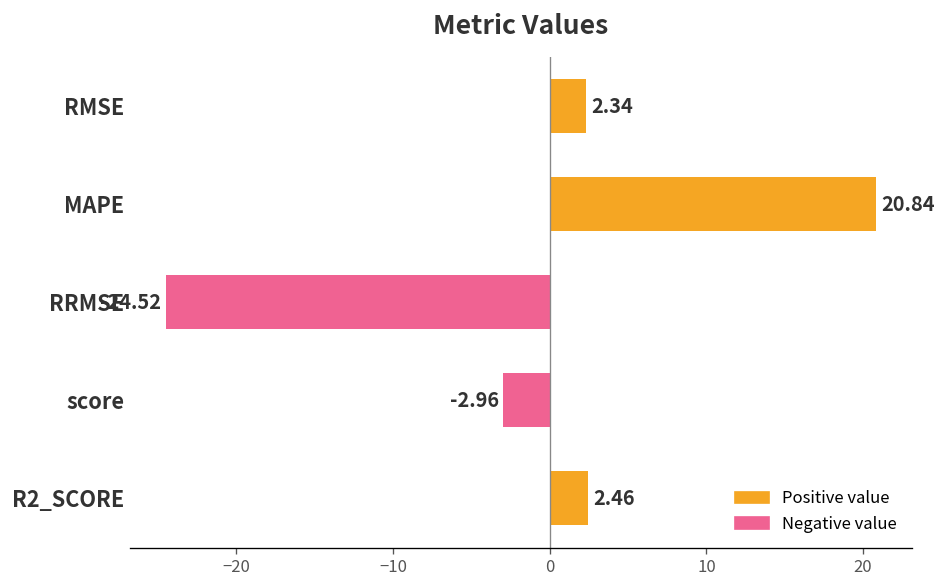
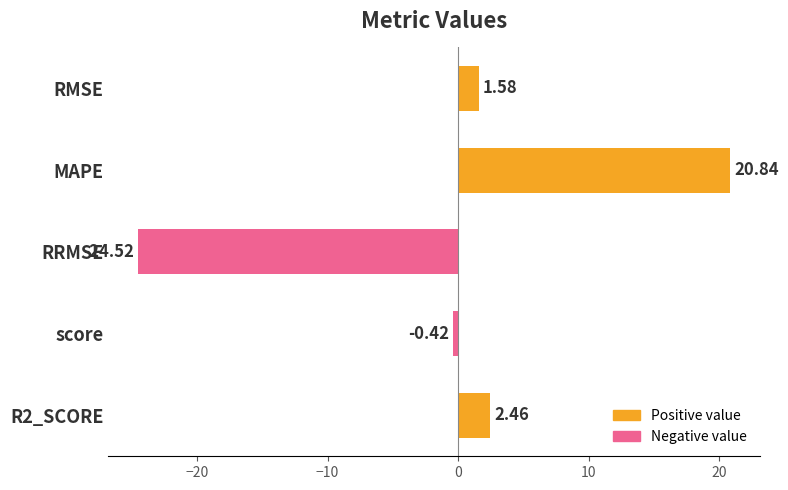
  {
-   "RMSE": 2.34,
+   "RMSE": 1.58,
    "MAPE": 20.84,
    "RRMSE": -24.52,
-   "score": -2.96,
+   "score": -0.42,
    "R2_SCORE": 2.46
  }
